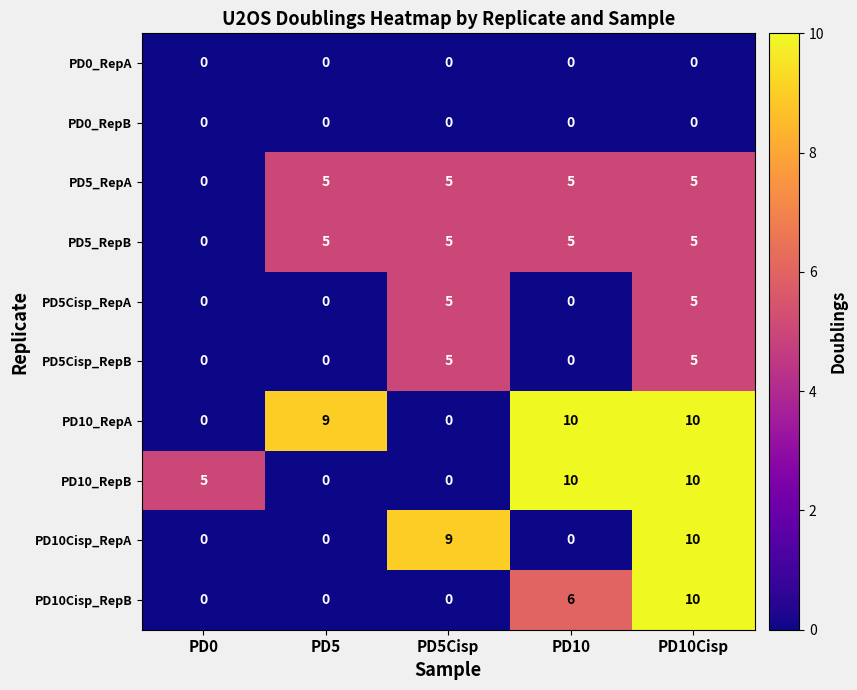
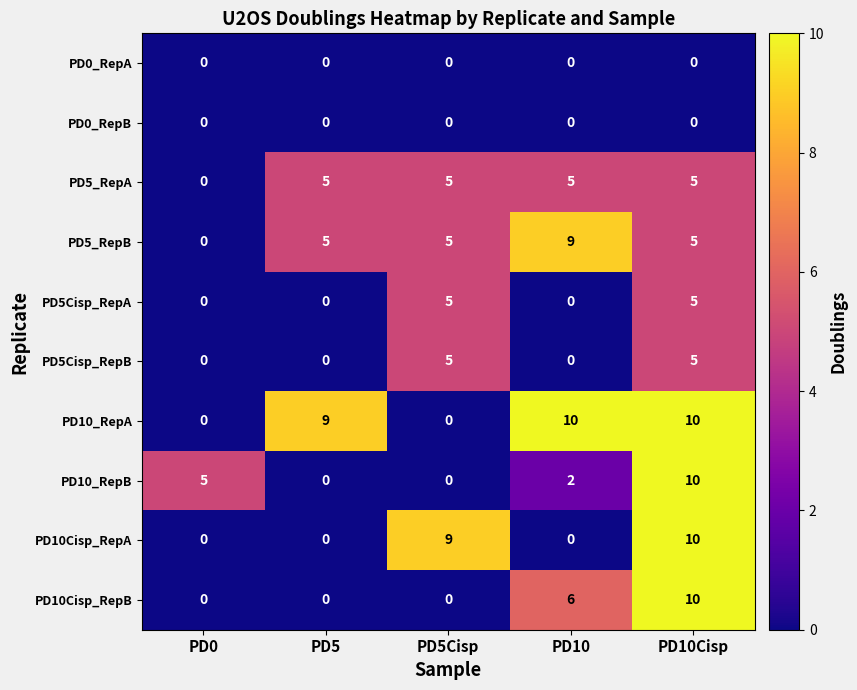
  {
    "PD0_RepA": {
      "PD0": 0,
      "PD5": 0,
      "PD5Cisp": 0,
      "PD10": 0,
      "PD10Cisp": 0
    },
    "PD0_RepB": {
      "PD0": 0,
      "PD5": 0,
      "PD5Cisp": 0,
      "PD10": 0,
      "PD10Cisp": 0
    },
    "PD5_RepA": {
      "PD0": 0,
      "PD5": 5,
      "PD5Cisp": 5,
      "PD10": 5,
      "PD10Cisp": 5
    },
    "PD5_RepB": {
      "PD0": 0,
      "PD5": 5,
      "PD5Cisp": 5,
-     "PD10": 5,
+     "PD10": 9,
      "PD10Cisp": 5
    },
    "PD5Cisp_RepA": {
      "PD0": 0,
      "PD5": 0,
      "PD5Cisp": 5,
      "PD10": 0,
      "PD10Cisp": 5
    },
    "PD5Cisp_RepB": {
      "PD0": 0,
      "PD5": 0,
      "PD5Cisp": 5,
      "PD10": 0,
      "PD10Cisp": 5
    },
    "PD10_RepA": {
      "PD0": 0,
      "PD5": 9,
      "PD5Cisp": 0,
      "PD10": 10,
      "PD10Cisp": 10
    },
    "PD10_RepB": {
      "PD0": 5,
      "PD5": 0,
      "PD5Cisp": 0,
-     "PD10": 10,
+     "PD10": 2,
      "PD10Cisp": 10
    },
    "PD10Cisp_RepA": {
      "PD0": 0,
      "PD5": 0,
      "PD5Cisp": 9,
      "PD10": 0,
      "PD10Cisp": 10
    },
    "PD10Cisp_RepB": {
      "PD0": 0,
      "PD5": 0,
      "PD5Cisp": 0,
      "PD10": 6,
      "PD10Cisp": 10
    }
  }
